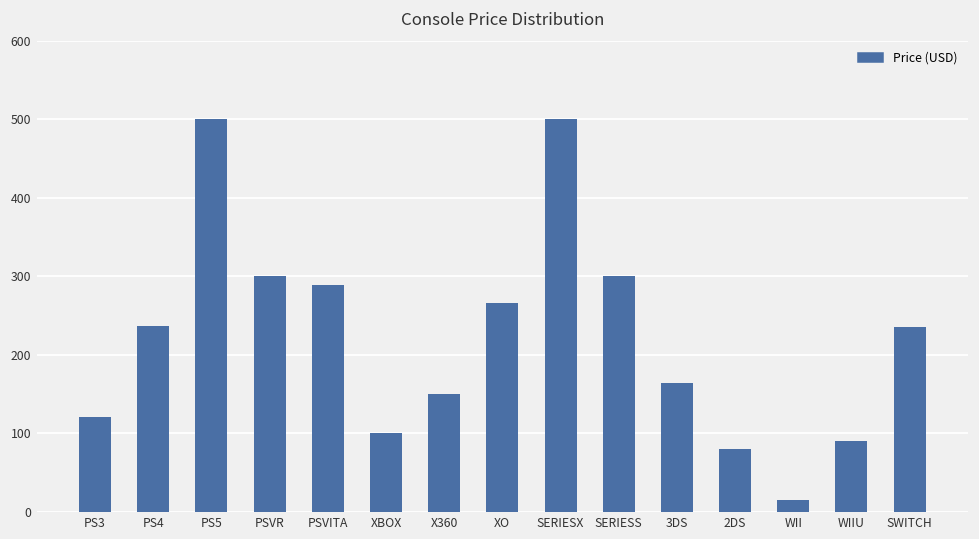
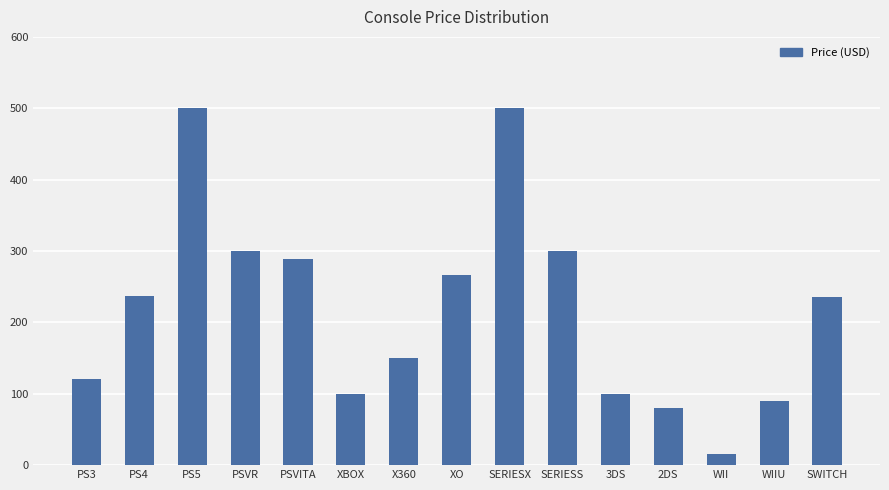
  {
    "PS3": 120,
    "PS4": 240,
    "PS5": 500,
    "PSVR": 300,
    "PSVITA": 290,
    "XBOX": 100,
    "X360": 150,
    "XO": 270,
    "SERIESX": 500,
    "SERIESS": 300,
-   "3DS": 160,
+   "3DS": 100,
    "2DS": 80,
    "WII": 20,
    "WIIU": 90,
    "SWITCH": 240
  }
